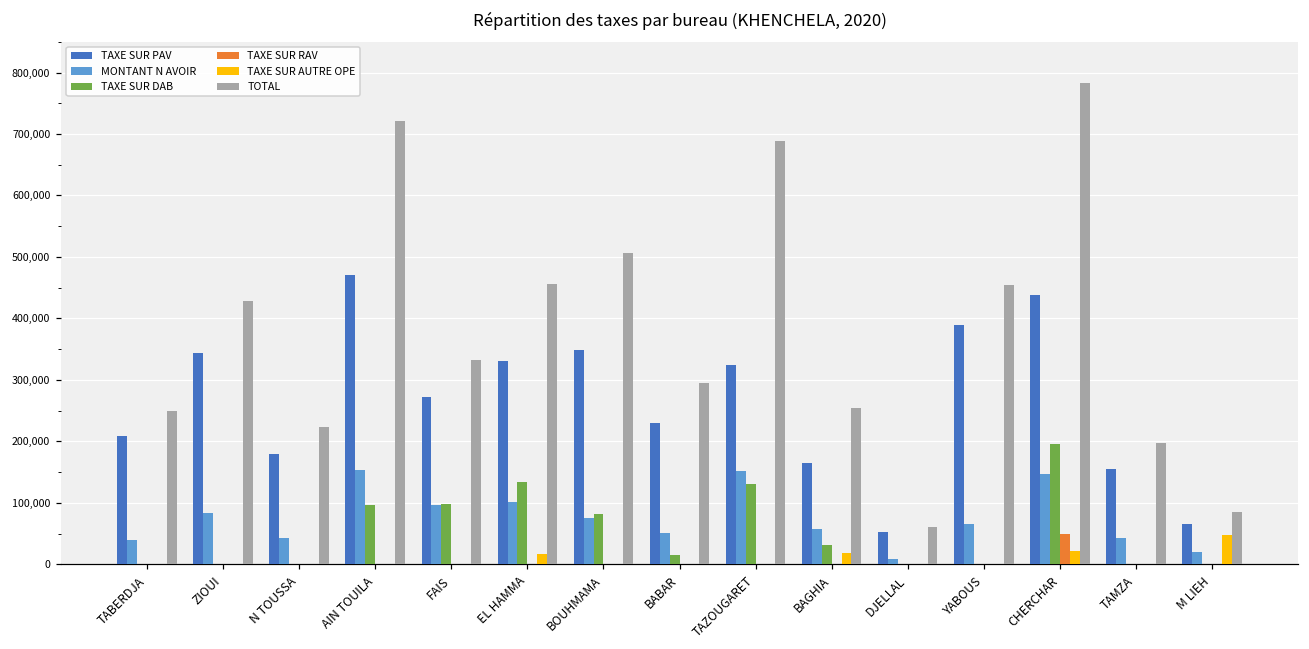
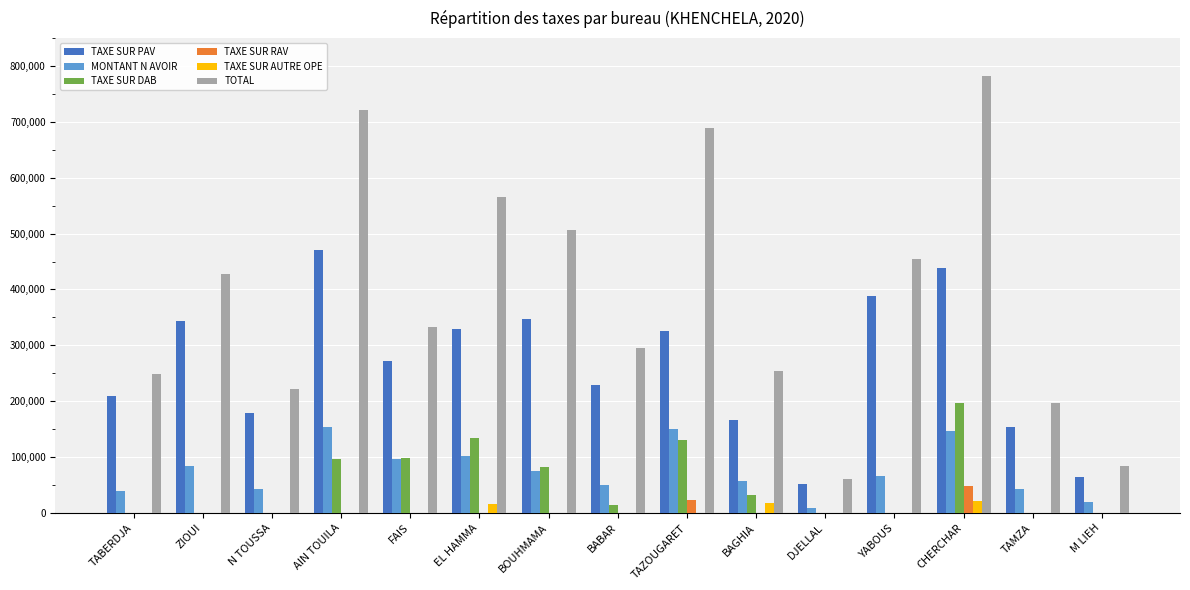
  {
    "TAXE SUR DAB": {
      "TABERDJA": "0",
      "ZIOUI": "0",
      "N TOUSSA": "0",
      "AIN TOUILA": "100,000",
      "FAIS": "100,000",
      "EL HAMMA": "130,000",
      "BOUHMAMA": "80,000",
      "BABAR": "10,000",
      "TAZOUGARET": "130,000",
      "BAGHIA": "30,000",
      "DJELLAL": "0",
      "YABOUS": "0",
      "CHERCHAR": "200,000",
      "TAMZA": "0",
      "M LIEH": "0"
    },
    "TAXE SUR RAV": {
      "TABERDJA": "0",
      "FAIS": "0",
      "EL HAMMA": "0",
      "BOUHMAMA": "0",
      "BABAR": "0",
-     "TAZOUGARET": "0",
+     "TAZOUGARET": "20,000",
      "BAGHIA": "0",
      "DJELLAL": "0",
      "YABOUS": "0",
      "CHERCHAR": "50,000",
      "TAMZA": "0",
      "M LIEH": "0"
    },
    "TAXE SUR AUTRE OPE": {
      "EL HAMMA": "20,000",
      "BAGHIA": "20,000",
      "DJELLAL": "0",
      "YABOUS": "0",
      "CHERCHAR": "20,000",
      "TAMZA": "0",
-     "M LIEH": "50,000"
+     "M LIEH": "0"
    },
    "TOTAL": {
      "TABERDJA": "250,000",
      "ZIOUI": "430,000",
      "N TOUSSA": "220,000",
      "AIN TOUILA": "720,000",
      "FAIS": "330,000",
-     "EL HAMMA": "460,000",
+     "EL HAMMA": "570,000",
      "BOUHMAMA": "510,000",
      "BABAR": "300,000",
      "TAZOUGARET": "690,000",
      "BAGHIA": "250,000",
      "DJELLAL": "60,000",
      "YABOUS": "450,000",
      "CHERCHAR": "780,000",
      "TAMZA": "200,000",
      "M LIEH": "80,000"
    }
  }
